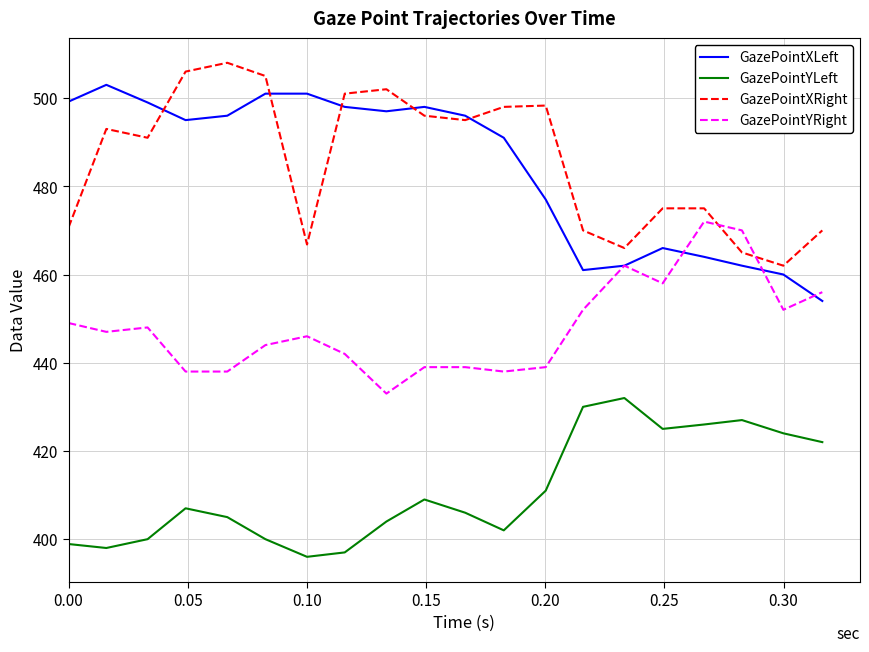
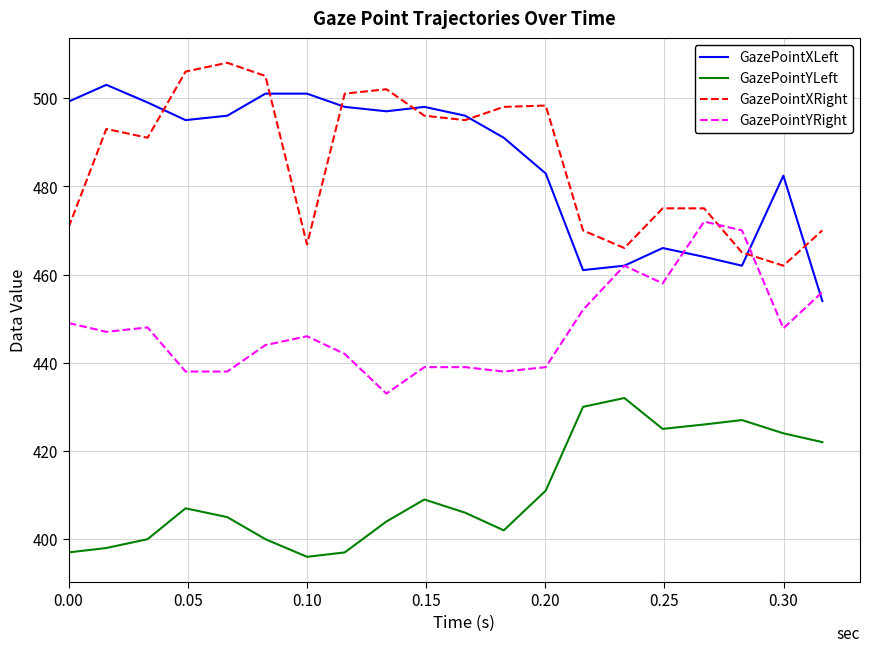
  {
    "GazePointXLeft": {
      "0.00": 499,
      "0.10": 501,
-     "0.20": 477,
-     "0.30": 460
+     "0.20": 483,
+     "0.30": 482
    },
    "GazePointYLeft": {
-     "0.00": 399,
+     "0.00": 397,
      "0.10": 396,
      "0.20": 411,
      "0.30": 424
    },
    "GazePointXRight": {
      "0.00": 471,
      "0.10": 467,
      "0.20": 498,
      "0.30": 462
    },
    "GazePointYRight": {
      "0.00": 449,
      "0.10": 446,
      "0.20": 439,
-     "0.30": 452
+     "0.30": 448
    }
  }
